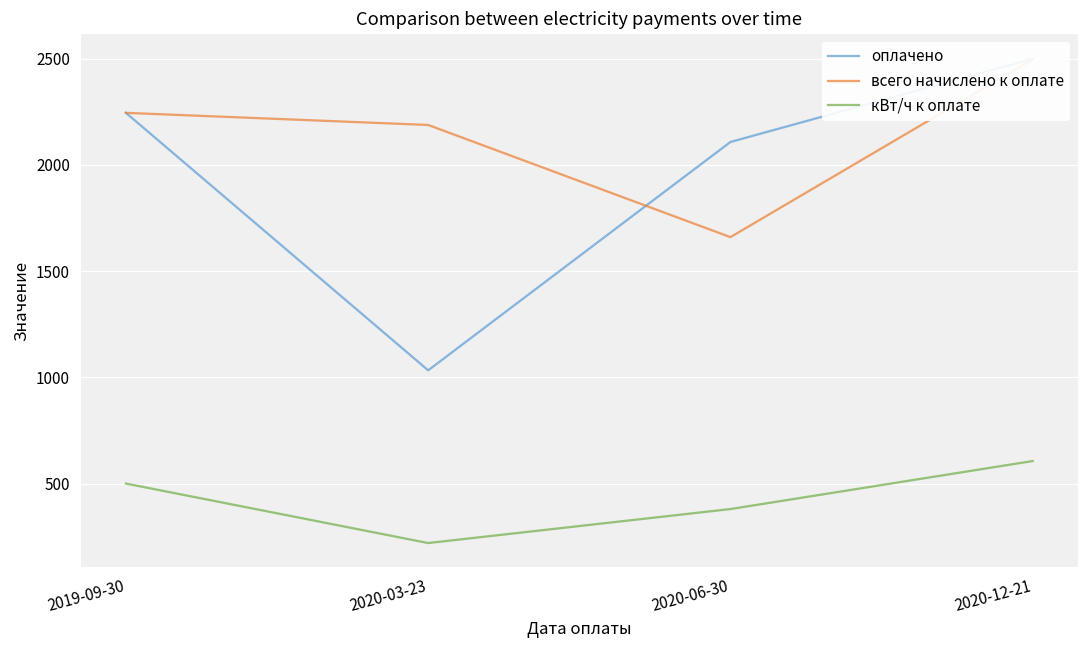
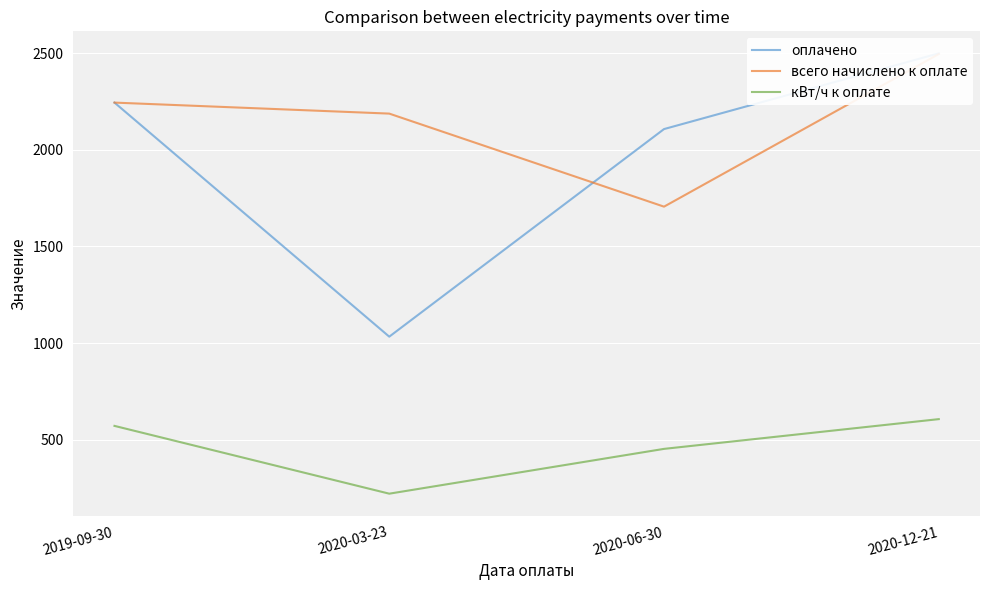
  {
    "оплачено": {
      "2020-03-23": 1030,
      "2020-06-30": 2110
    },
    "всего начислено к оплате": {
      "2020-03-23": 2190,
-     "2020-06-30": 1660
+     "2020-06-30": 1710
    },
    "кВт/ч к оплате": {
-     "2019-09-30": 500,
+     "2019-09-30": 570,
      "2020-03-23": 220,
-     "2020-06-30": 380,
+     "2020-06-30": 450,
      "2020-12-21": 610
    }
  }
